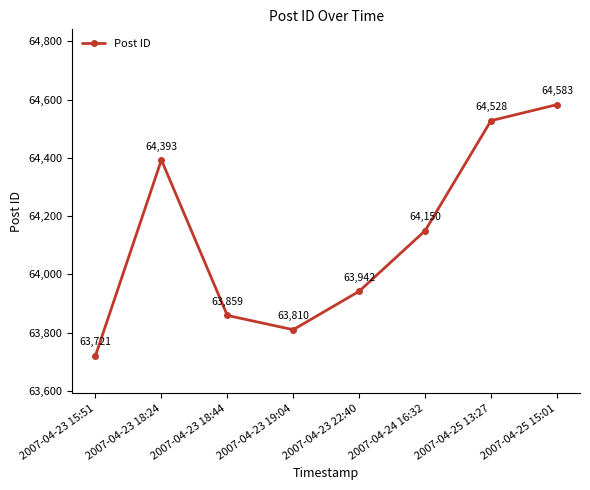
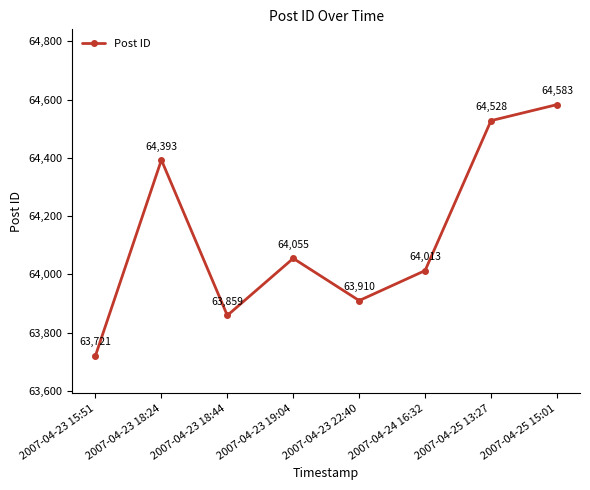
  {
    "2007-04-23 15:51": "63,721",
    "2007-04-23 18:24": "64,393",
    "2007-04-23 18:44": "63,859",
-   "2007-04-23 19:04": "63,810",
-   "2007-04-23 22:40": "63,942",
-   "2007-04-24 16:32": "64,150",
+   "2007-04-23 19:04": "64,055",
+   "2007-04-23 22:40": "63,910",
+   "2007-04-24 16:32": "64,013",
    "2007-04-25 13:27": "64,528",
    "2007-04-25 15:01": "64,583"
  }
